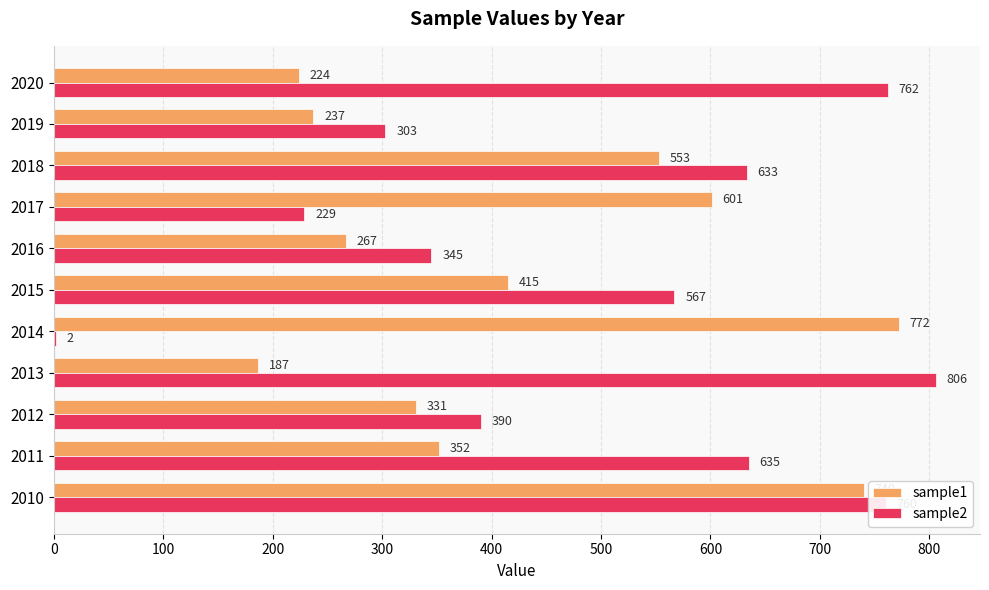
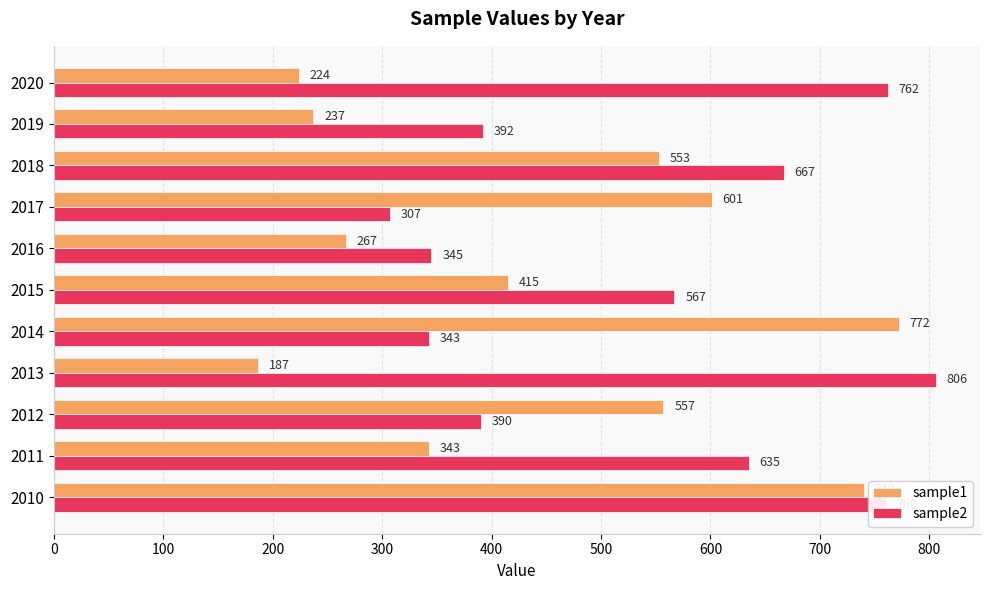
  {
    "sample1": {
      "2020": 224,
      "2019": 237,
      "2018": 553,
      "2017": 601,
      "2016": 267,
      "2015": 415,
      "2014": 772,
      "2013": 187,
-     "2012": 331,
-     "2011": 352
+     "2012": 557,
+     "2011": 343
    },
    "sample2": {
      "2020": 762,
-     "2019": 303,
-     "2018": 633,
-     "2017": 229,
+     "2019": 392,
+     "2018": 667,
+     "2017": 307,
      "2016": 345,
      "2015": 567,
-     "2014": 2,
+     "2014": 343,
      "2013": 806,
      "2012": 390,
      "2011": 635
    }
  }
